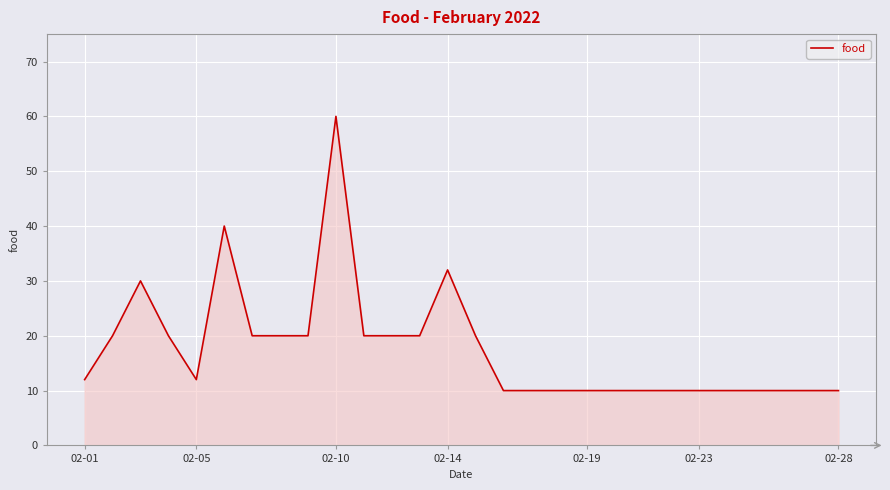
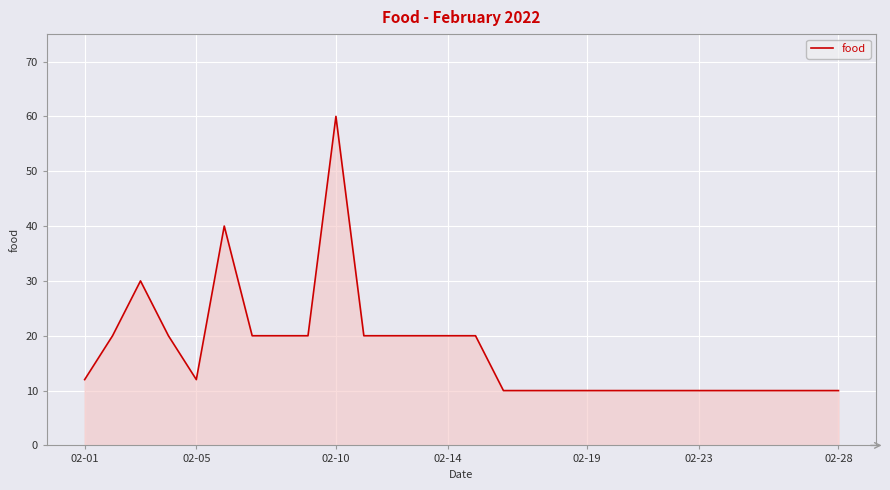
  {
    "02-01": 12,
    "02-05": 12,
    "02-10": 60,
-   "02-14": 32,
+   "02-14": 20,
    "02-19": 10,
    "02-23": 10,
    "02-28": 10
  }
